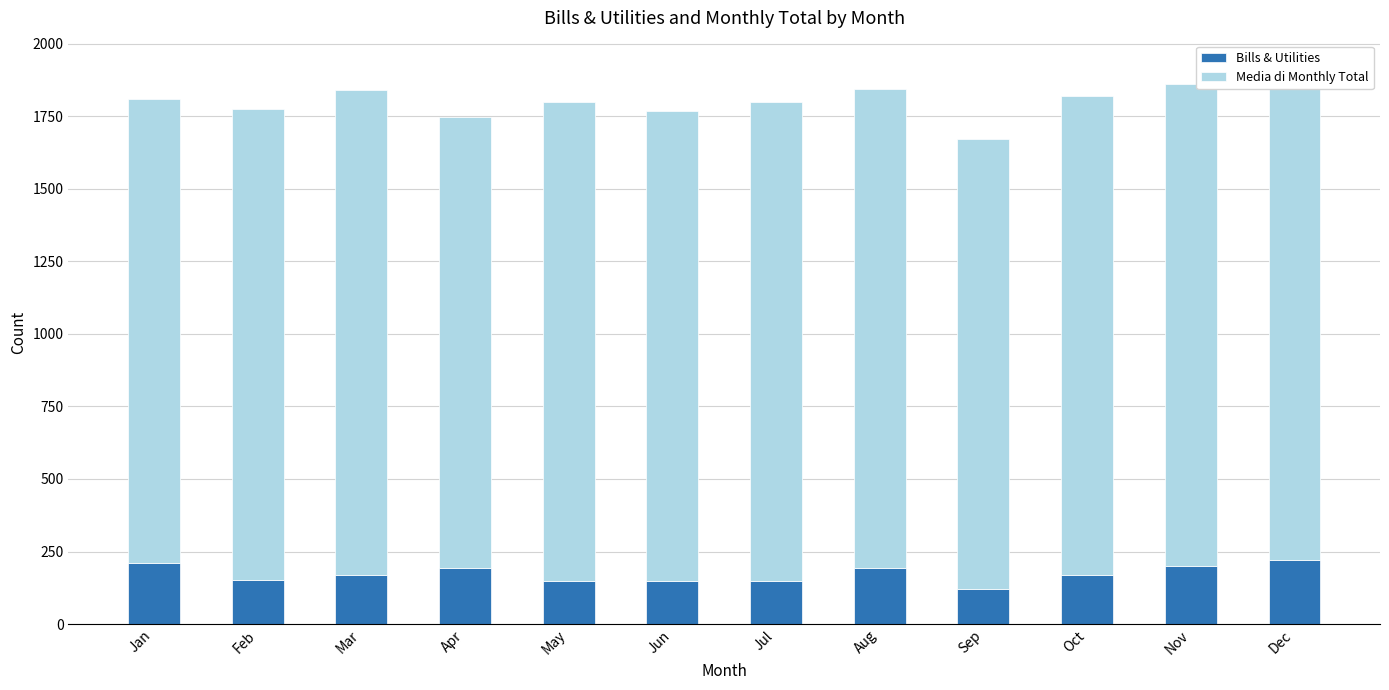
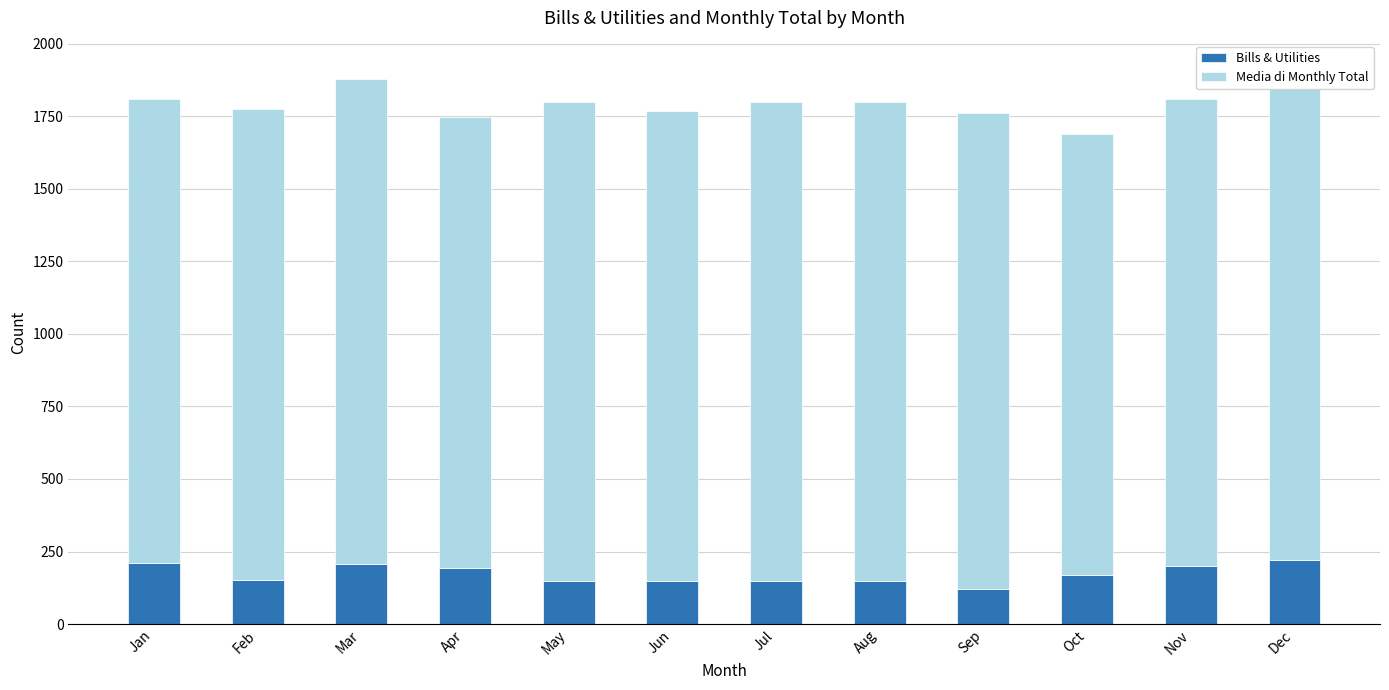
  {
    "Bills & Utilities": {
      "Jan": 210,
      "Feb": 150,
-     "Mar": 170,
+     "Mar": 210,
      "Apr": 190,
      "May": 150,
      "Jun": 150,
      "Jul": 150,
-     "Aug": 190,
+     "Aug": 150,
      "Sep": 120,
      "Oct": 170,
      "Nov": 200,
      "Dec": 220
    },
    "Media di Monthly Total": {
      "Jan": 1600,
      "Feb": 1630,
      "Mar": 1670,
      "Apr": 1560,
      "May": 1650,
      "Jun": 1620,
      "Jul": 1650,
      "Aug": 1650,
-     "Sep": 1550,
-     "Oct": 1650,
-     "Nov": 1660
+     "Sep": 1640,
+     "Oct": 1520,
+     "Nov": 1610
    }
  }
